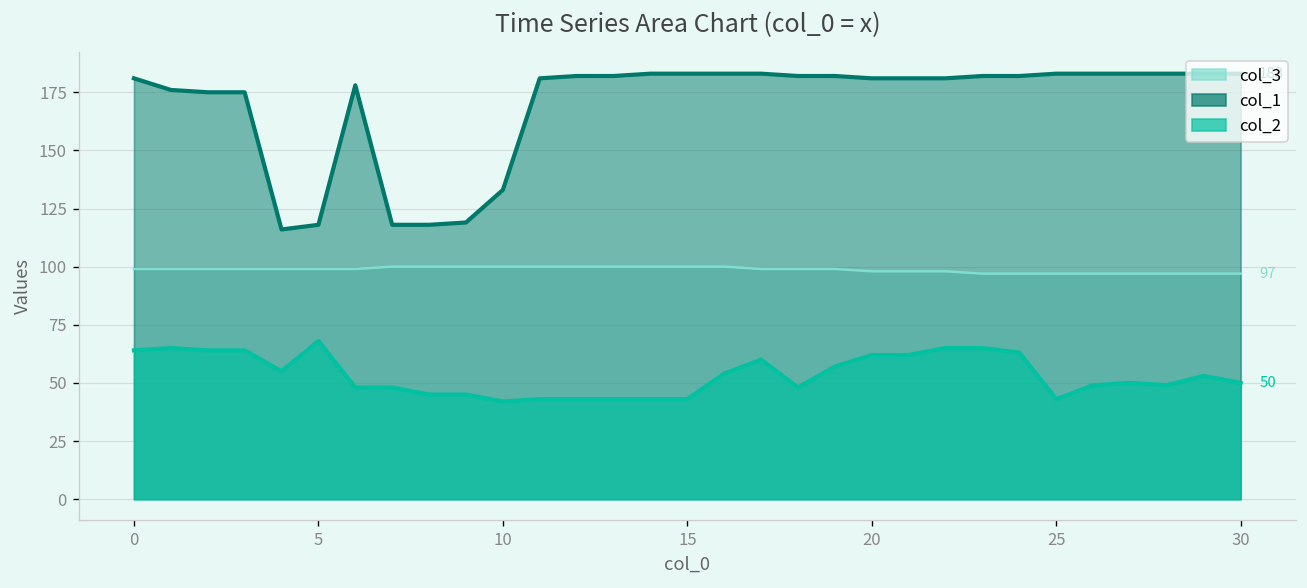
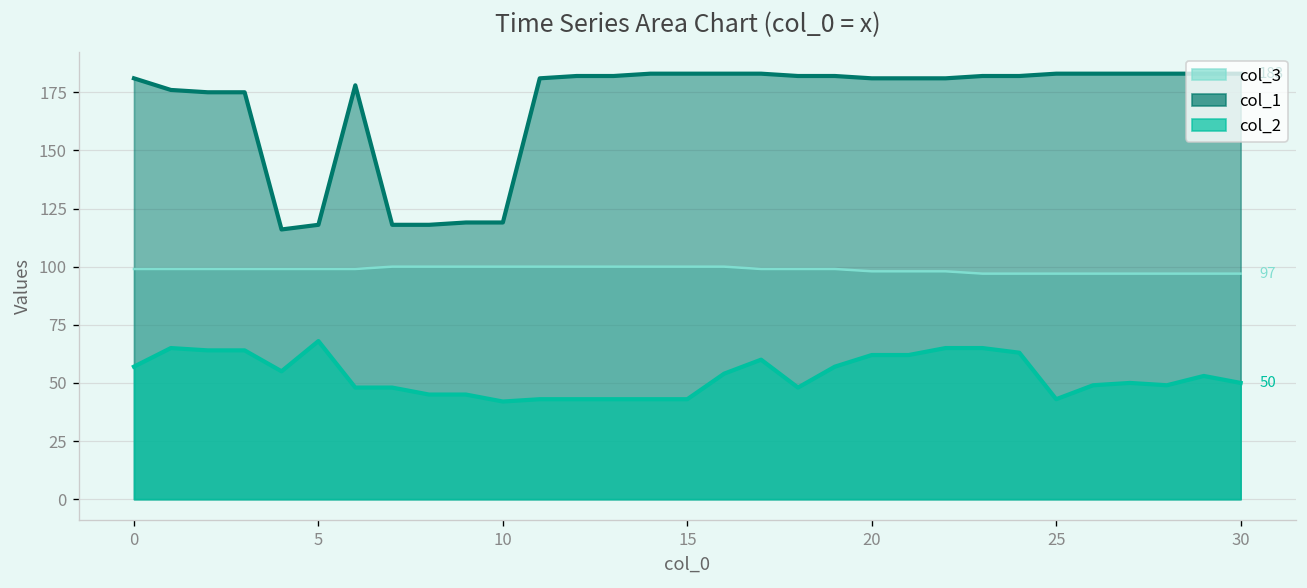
  {
    "col_3": {
      "30": 97
    },
    "col_1": {
      "0": 181,
      "5": 118,
-     "10": 133,
+     "10": 119,
      "15": 183,
      "20": 181,
      "25": 183
    },
    "col_2": {
-     "0": 64,
+     "0": 57,
      "5": 68,
      "10": 42,
      "15": 43,
      "20": 62,
      "25": 43
    }
  }
